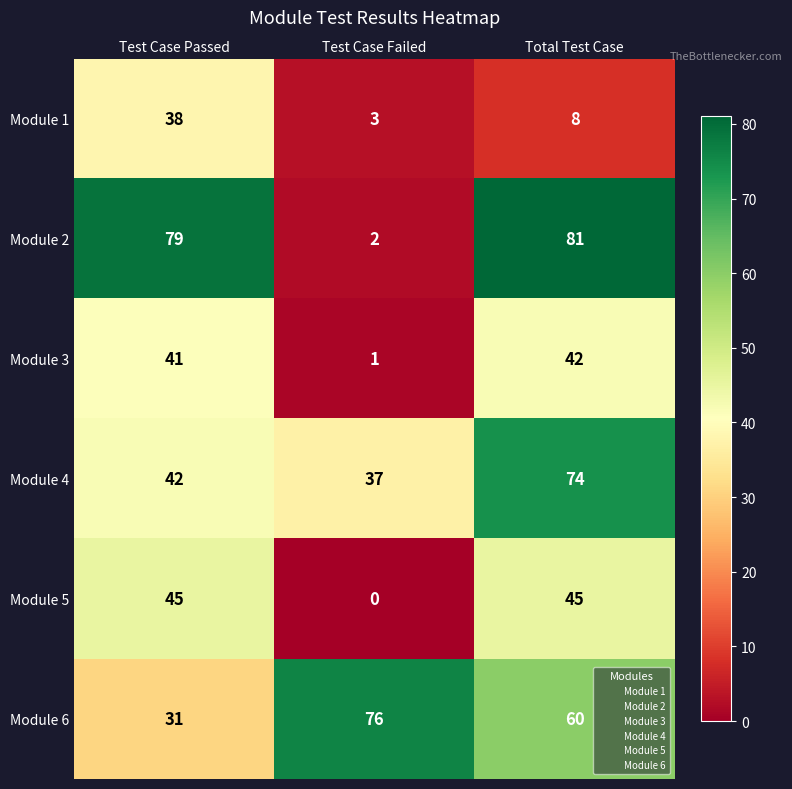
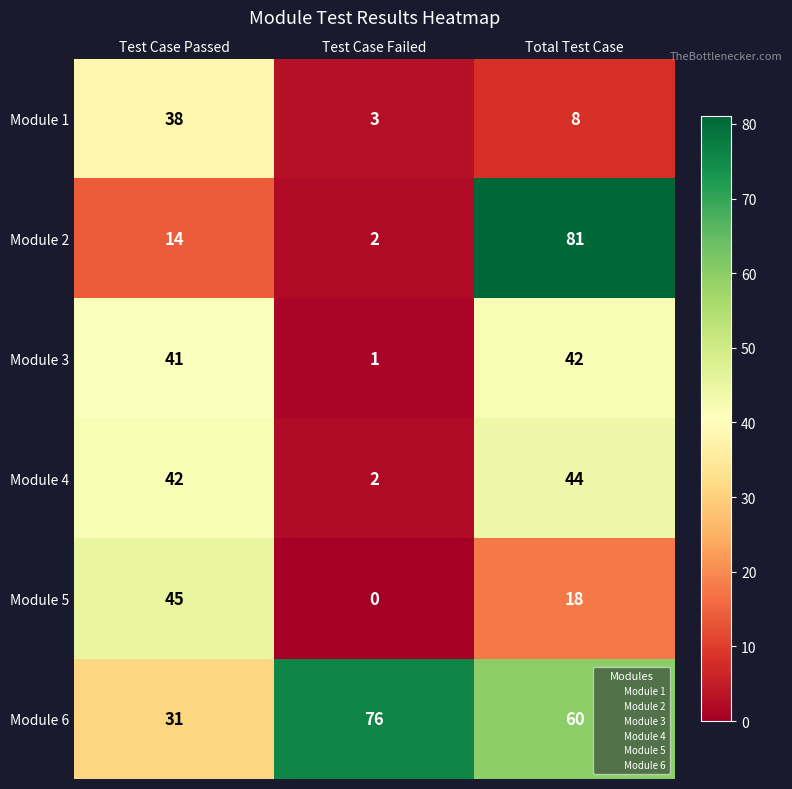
  {
    "Module 1": {
      "Test Case Passed": 38,
      "Test Case Failed": 3,
      "Total Test Case": 8
    },
    "Module 2": {
-     "Test Case Passed": 79,
+     "Test Case Passed": 14,
      "Test Case Failed": 2,
      "Total Test Case": 81
    },
    "Module 3": {
      "Test Case Passed": 41,
      "Test Case Failed": 1,
      "Total Test Case": 42
    },
    "Module 4": {
      "Test Case Passed": 42,
-     "Test Case Failed": 37,
-     "Total Test Case": 74
+     "Test Case Failed": 2,
+     "Total Test Case": 44
    },
    "Module 5": {
      "Test Case Passed": 45,
      "Test Case Failed": 0,
-     "Total Test Case": 45
+     "Total Test Case": 18
    },
    "Module 6": {
      "Test Case Passed": 31,
      "Test Case Failed": 76,
      "Total Test Case": 60
    }
  }
